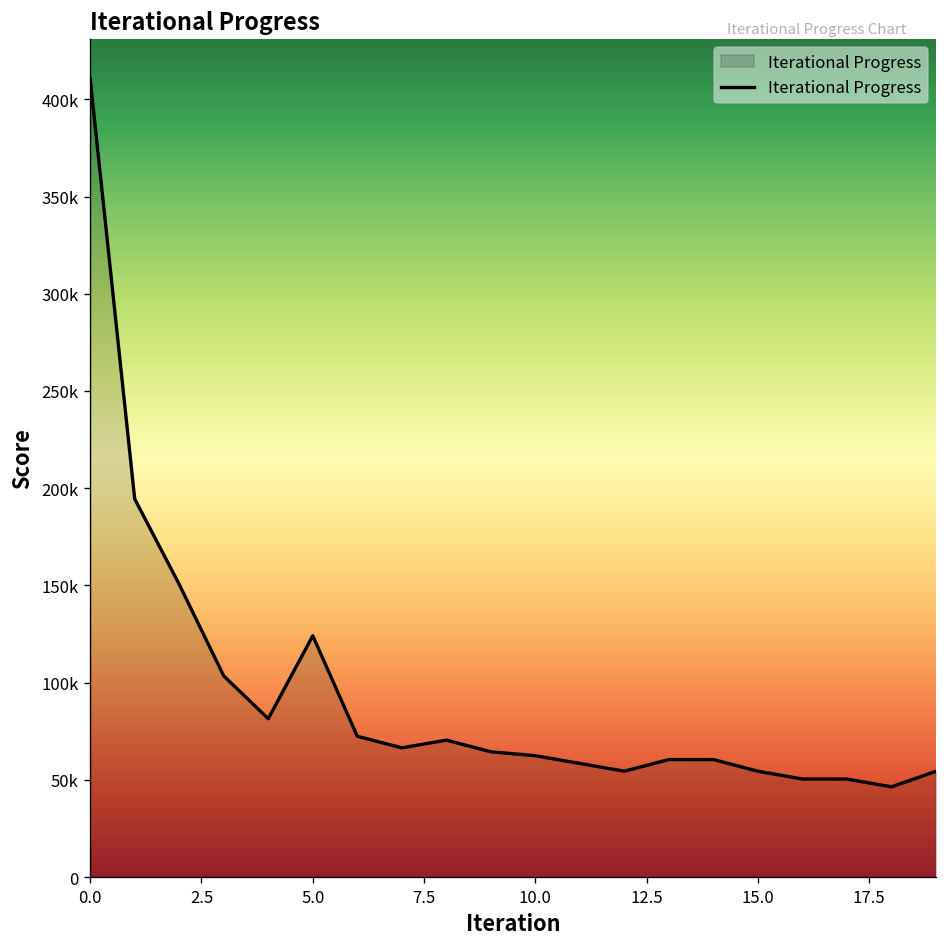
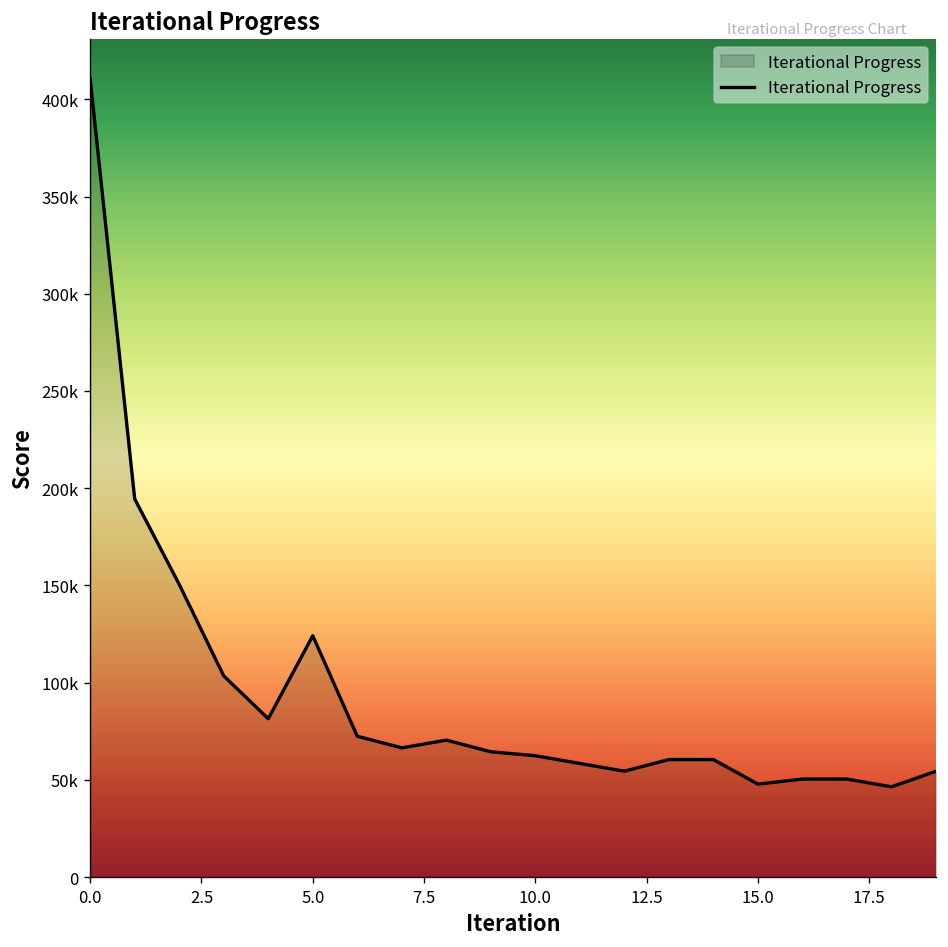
  {
    "0.0": 410000,
    "5.0": 124000,
    "10.0": 62000,
-   "15.0": 54000
+   "15.0": 48000
  }
